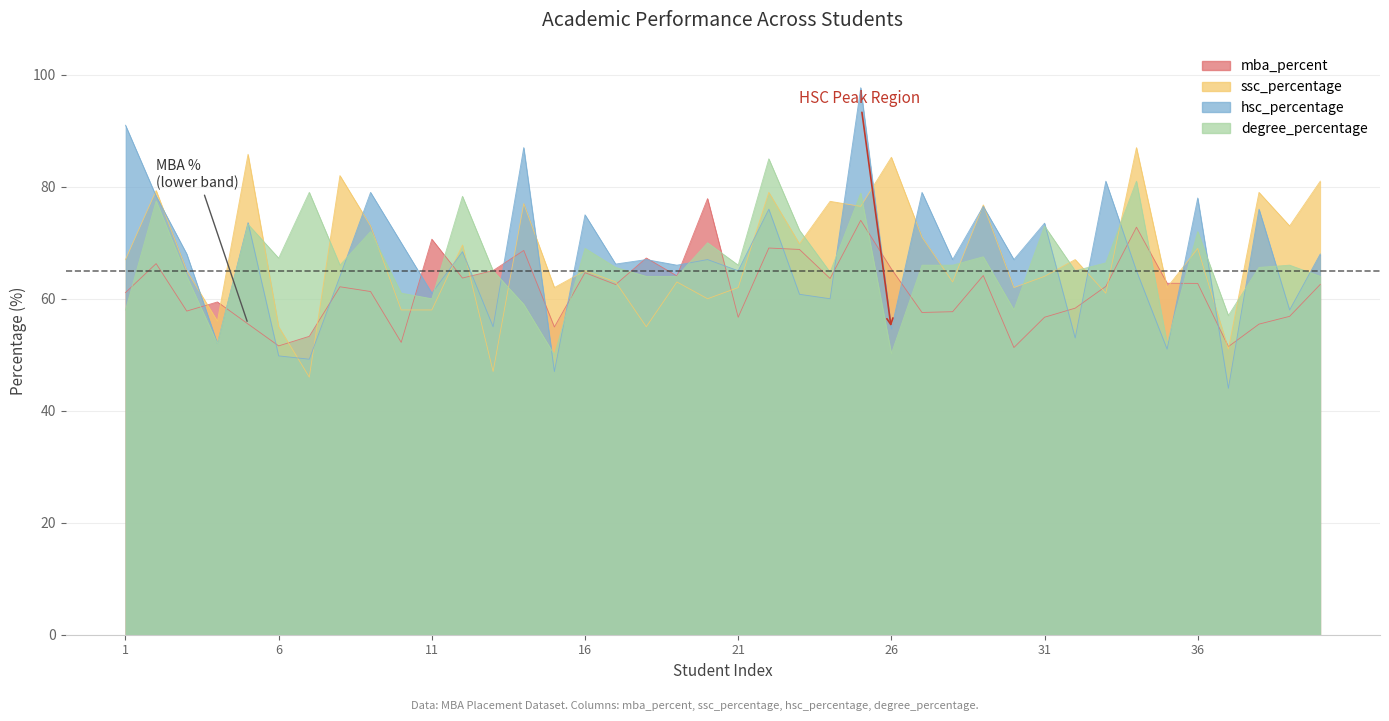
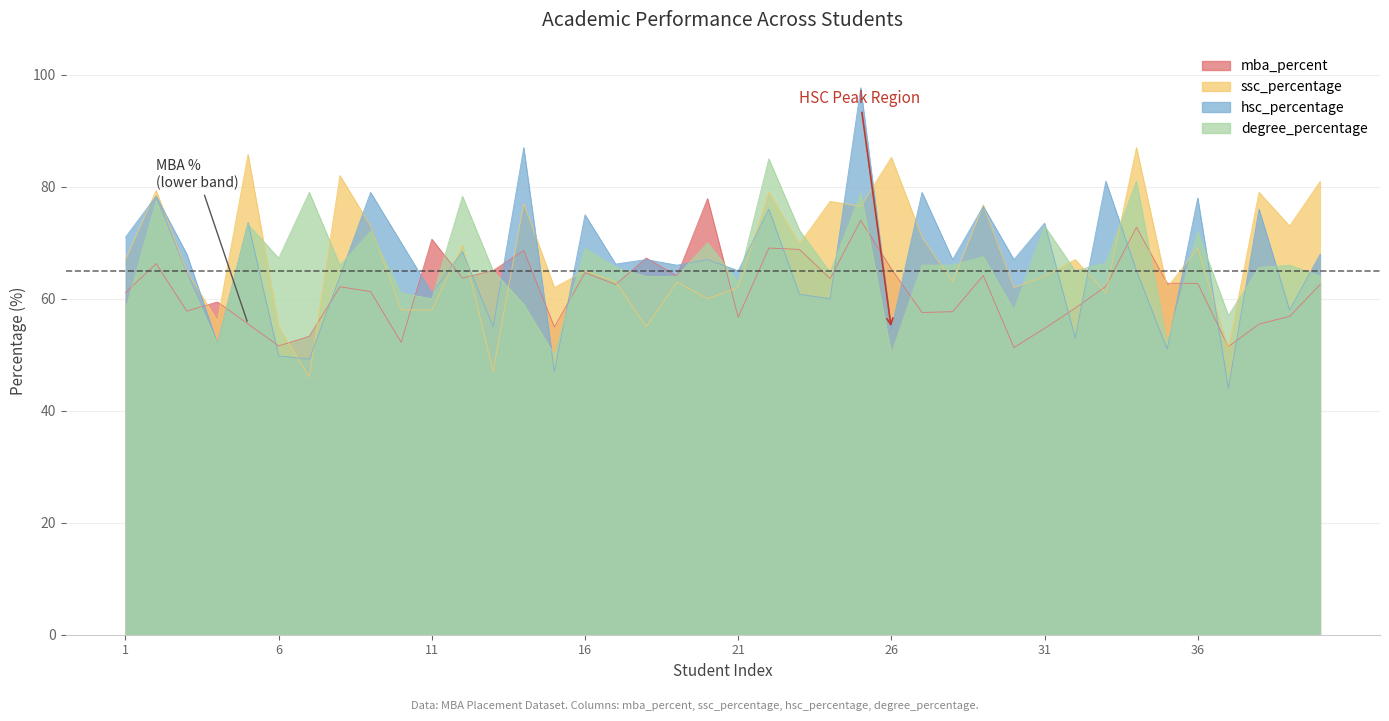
  {
    "mba_percent": {
      "1": 61,
      "6": 52,
      "11": 71,
      "21": 57,
      "26": 65,
-     "31": 57,
+     "31": 55,
      "36": 63
    },
    "ssc_percentage": {
      "1": 67,
      "6": 55,
      "11": 58,
      "21": 62,
      "26": 85,
      "31": 64,
      "36": 69
    },
    "hsc_percentage": {
-     "1": 91,
+     "1": 71,
      "6": 50,
      "11": 61,
      "16": 75,
      "21": 65,
      "26": 55,
      "31": 74,
      "36": 78
    },
    "degree_percentage": {
      "1": 58,
      "6": 67,
      "11": 60,
      "16": 69,
-     "21": 66,
+     "21": 63,
      "26": 50,
      "31": 73,
      "36": 72
    }
  }
